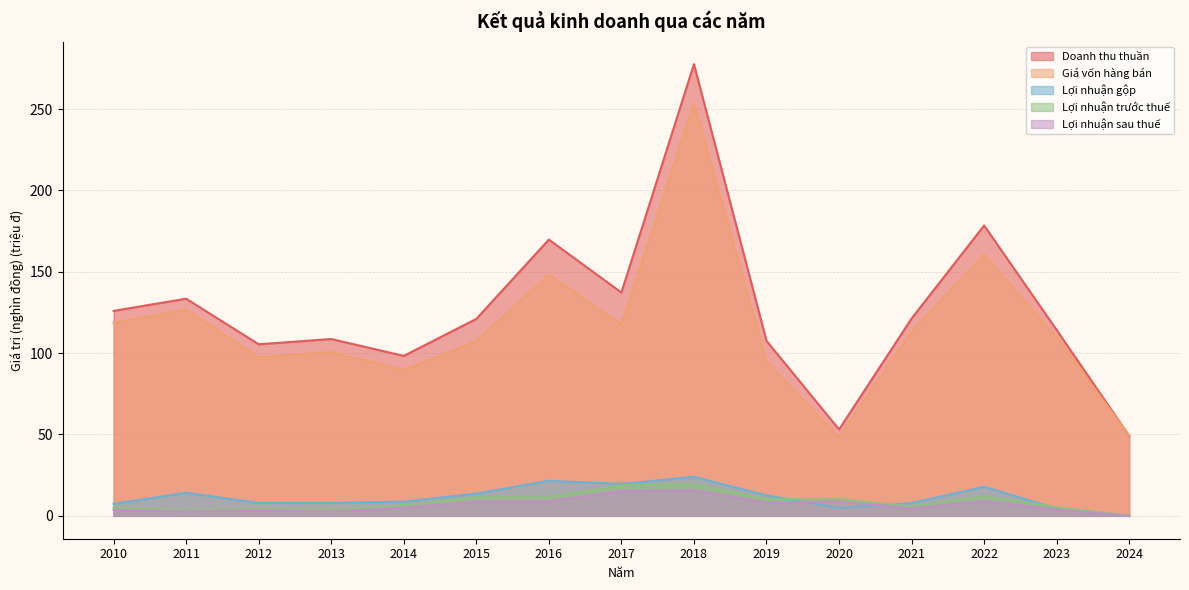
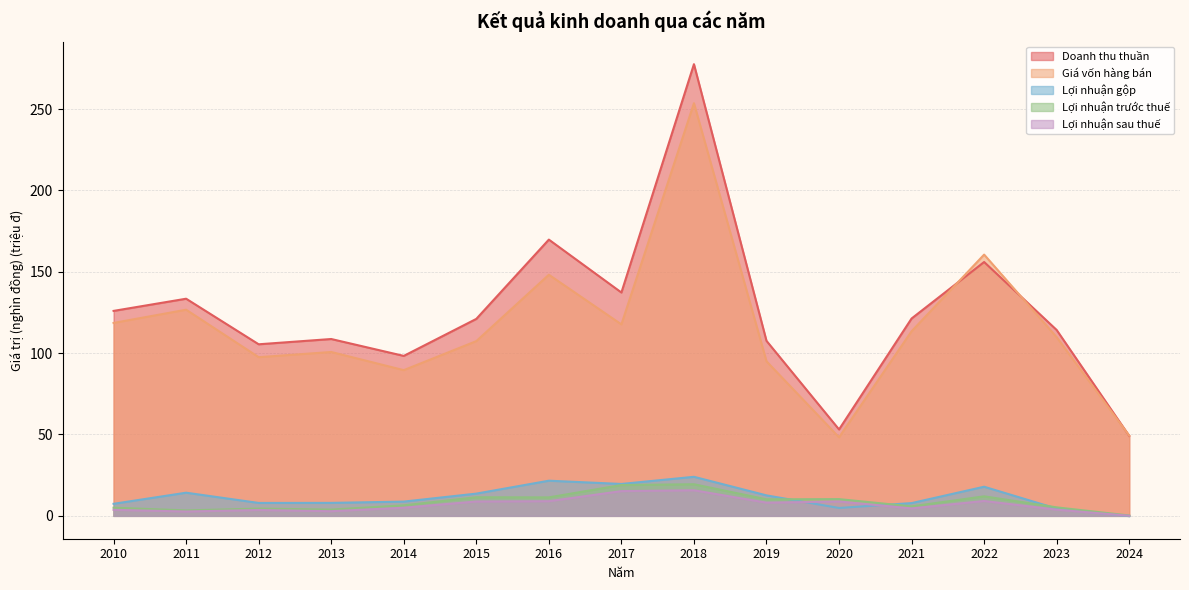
  {
    "Doanh thu thuần": {
      "2010": 126,
      "2011": 133,
      "2012": 105,
      "2013": 109,
      "2014": 98,
      "2015": 121,
      "2016": 170,
      "2017": 137,
      "2018": 278,
      "2019": 108,
      "2020": 53,
      "2021": 121,
-     "2022": 178,
+     "2022": 156,
      "2023": 114
    },
    "Giá vốn hàng bán": {
      "2010": 119,
      "2011": 127,
      "2012": 98,
      "2013": 101,
      "2014": 90,
      "2015": 107,
      "2016": 148,
      "2017": 118,
      "2018": 254,
      "2019": 95,
      "2020": 48,
      "2021": 113,
      "2022": 161,
      "2023": 110
    },
    "Lợi nhuận gộp": {
      "2010": 7,
      "2011": 14,
      "2012": 8,
      "2013": 8,
      "2014": 9,
      "2015": 14,
      "2016": 22,
      "2018": 24,
      "2019": 13,
      "2020": 5,
      "2021": 8,
      "2022": 18
    },
    "Lợi nhuận trước thuế": {
      "2015": 11,
      "2016": 11,
      "2018": 19,
      "2019": 10,
      "2022": 12
    },
    "Lợi nhuận sau thuế": {
      "2015": 9,
      "2016": 9,
      "2017": 15,
      "2018": 16,
      "2019": 8,
      "2022": 9
    }
  }
